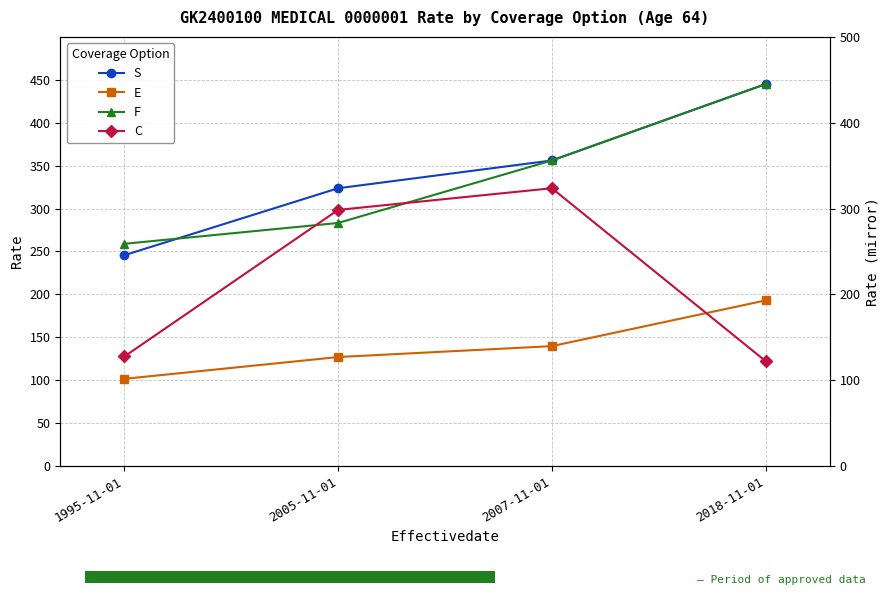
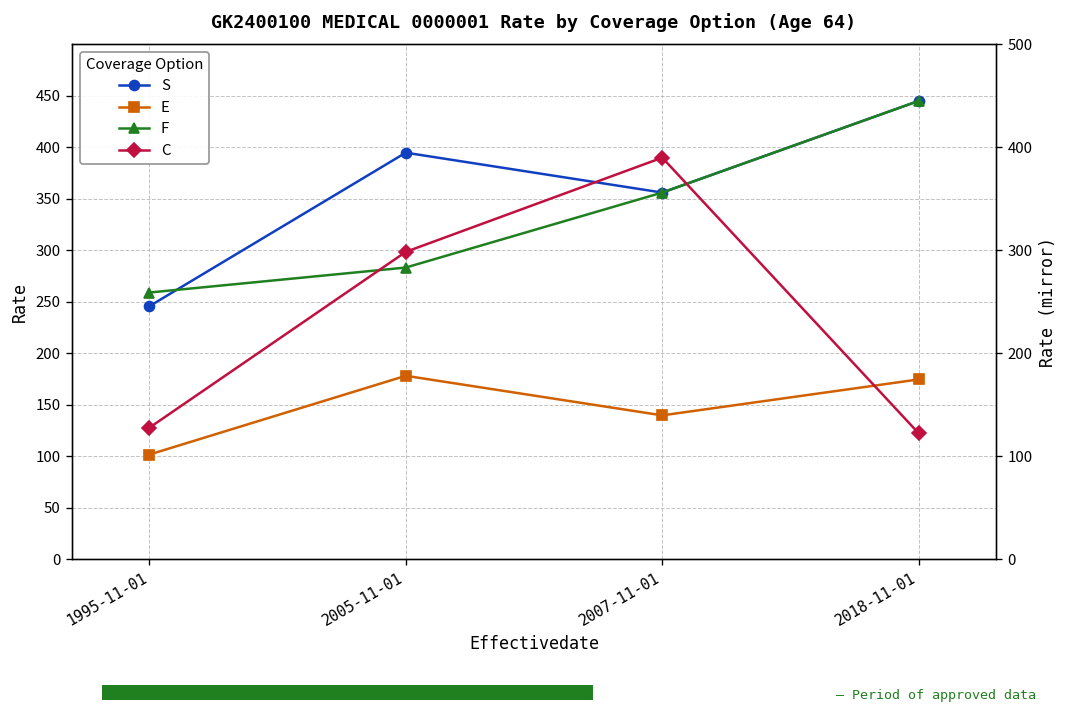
  {
    "GK2400100 MEDICAL 0000001 Rate by Coverage Option (Age 64)": {
      "S": {
        "1995-11-01": 250,
-       "2005-11-01": 320
+       "2005-11-01": 390
      },
      "E": {
        "1995-11-01": 100,
-       "2005-11-01": 130,
+       "2005-11-01": 180,
        "2007-11-01": 140,
-       "2018-11-01": 190
+       "2018-11-01": 170
      },
      "F": {
        "1995-11-01": 260,
        "2005-11-01": 280
      },
      "C": {
        "1995-11-01": 130,
        "2005-11-01": 300,
-       "2007-11-01": 320,
+       "2007-11-01": 390,
        "2018-11-01": 120
      }
    }
  }
